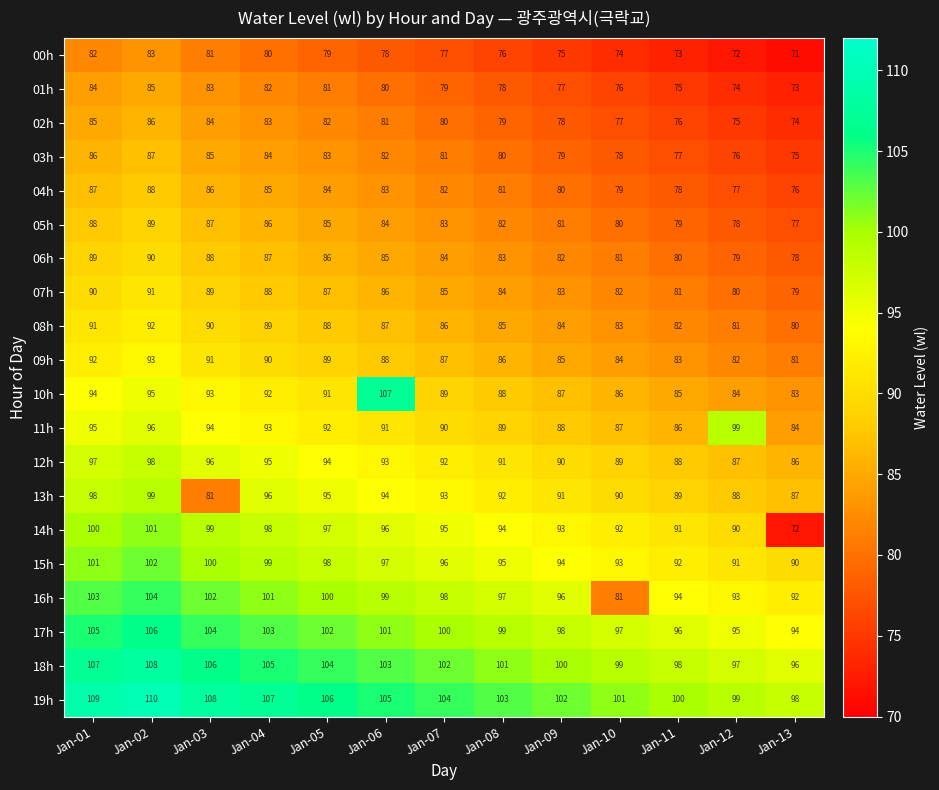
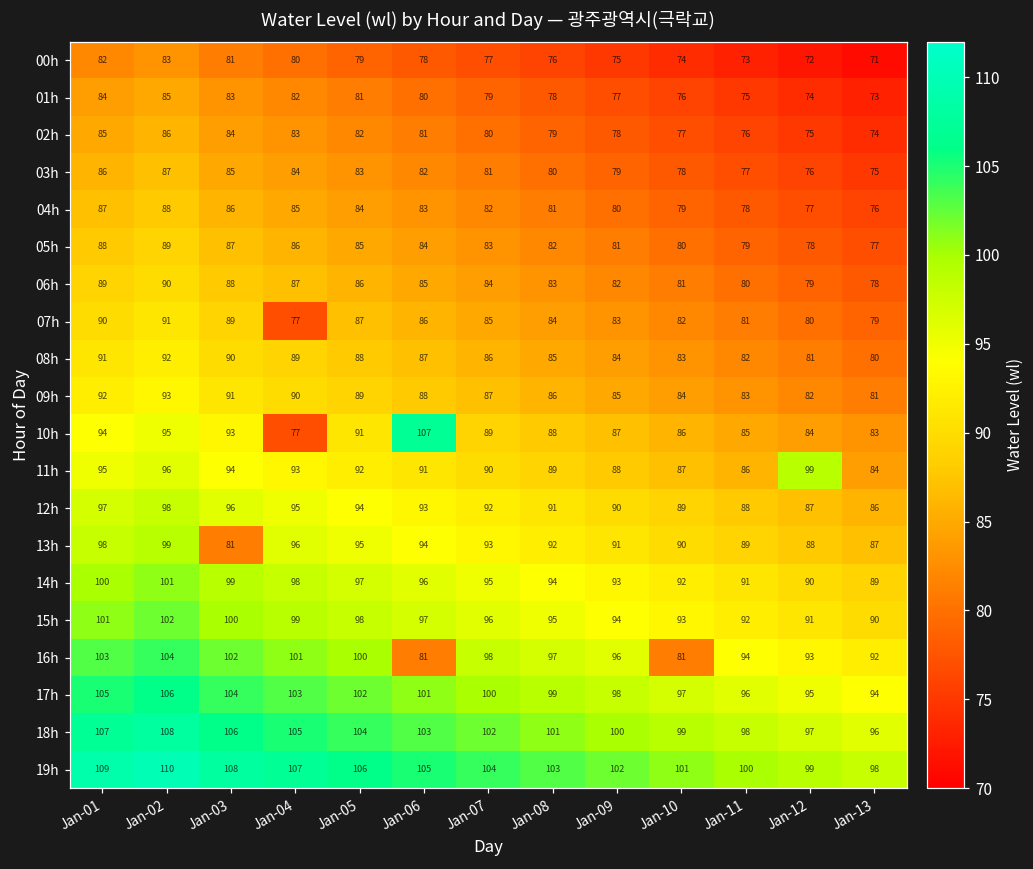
  {
    "07h": {
      "Jan-01": 90,
      "Jan-02": 91,
      "Jan-03": 89,
-     "Jan-04": 88,
+     "Jan-04": 77,
      "Jan-05": 87,
      "Jan-06": 86,
      "Jan-07": 85,
      "Jan-08": 84,
      "Jan-09": 83,
      "Jan-10": 82,
      "Jan-11": 81,
      "Jan-12": 80,
      "Jan-13": 79
    },
    "10h": {
      "Jan-01": 94,
      "Jan-02": 95,
      "Jan-03": 93,
-     "Jan-04": 92,
+     "Jan-04": 77,
      "Jan-05": 91,
      "Jan-06": 107,
      "Jan-07": 89,
      "Jan-08": 88,
      "Jan-09": 87,
      "Jan-10": 86,
      "Jan-11": 85,
      "Jan-12": 84,
      "Jan-13": 83
    },
    "14h": {
      "Jan-01": 100,
      "Jan-02": 101,
      "Jan-03": 99,
      "Jan-04": 98,
      "Jan-05": 97,
      "Jan-06": 96,
      "Jan-07": 95,
      "Jan-08": 94,
      "Jan-09": 93,
      "Jan-10": 92,
      "Jan-11": 91,
      "Jan-12": 90,
-     "Jan-13": 72
+     "Jan-13": 89
    },
    "16h": {
      "Jan-01": 103,
      "Jan-02": 104,
      "Jan-03": 102,
      "Jan-04": 101,
      "Jan-05": 100,
-     "Jan-06": 99,
+     "Jan-06": 81,
      "Jan-07": 98,
      "Jan-08": 97,
      "Jan-09": 96,
      "Jan-10": 81,
      "Jan-11": 94,
      "Jan-12": 93,
      "Jan-13": 92
    }
  }
